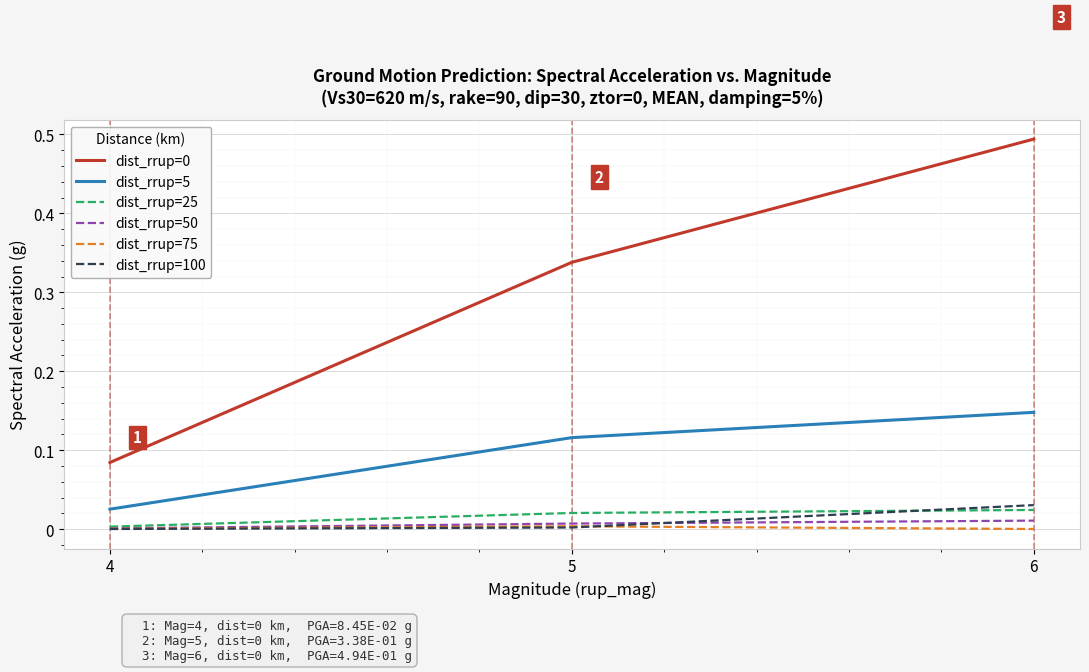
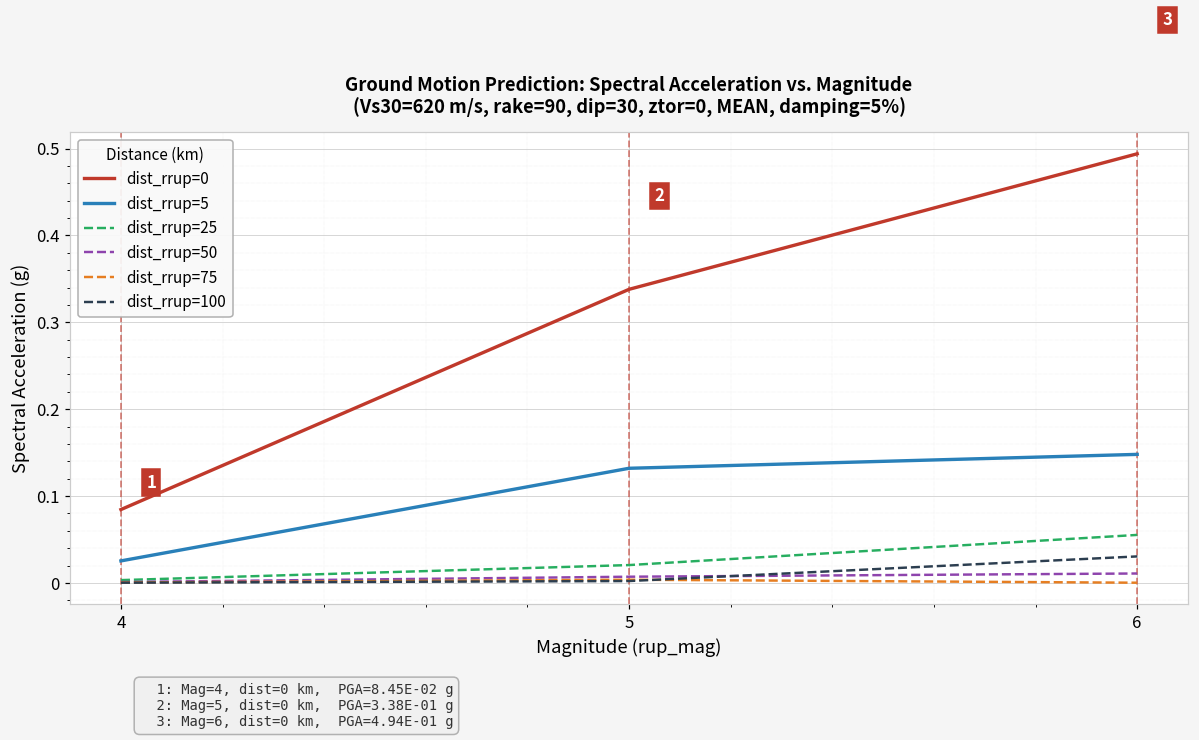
  {
    "dist_rrup=0": {
      "4": 0.08,
      "5": 0.34,
      "6": 0.49
    },
    "dist_rrup=5": {
      "4": 0.03,
-     "5": 0.12,
+     "5": 0.13,
      "6": 0.15
    },
    "dist_rrup=25": {
      "5": 0.02,
-     "6": 0.02
+     "6": 0.06
    },
    "dist_rrup=50": {
      "5": 0.01,
      "6": 0.01
    },
    "dist_rrup=75": {
      "6": 0.00
    },
    "dist_rrup=100": {
      "6": 0.03
    }
  }
